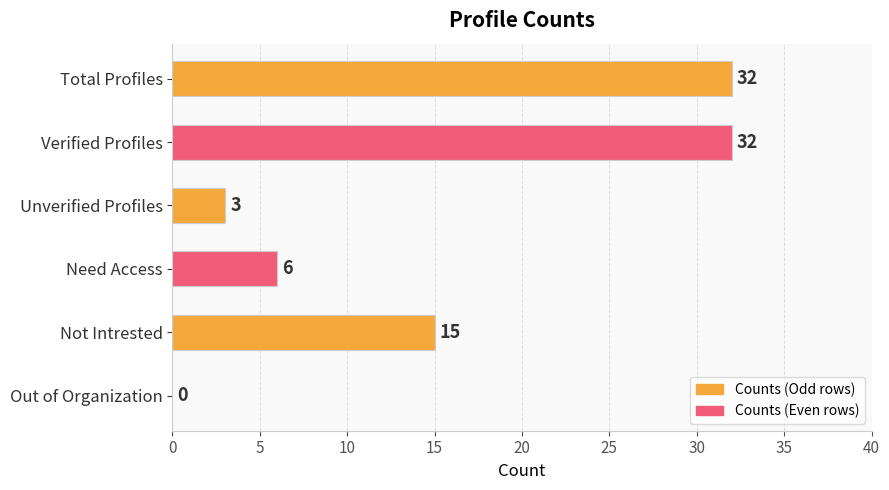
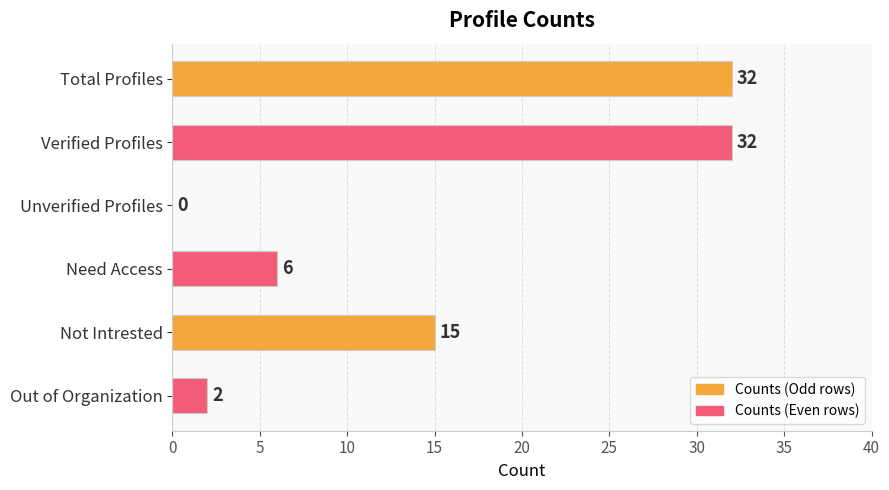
  {
    "Total Profiles": 32,
    "Verified Profiles": 32,
-   "Unverified Profiles": 3,
+   "Unverified Profiles": 0,
    "Need Access": 6,
    "Not Intrested": 15,
-   "Out of Organization": 0
+   "Out of Organization": 2
  }
